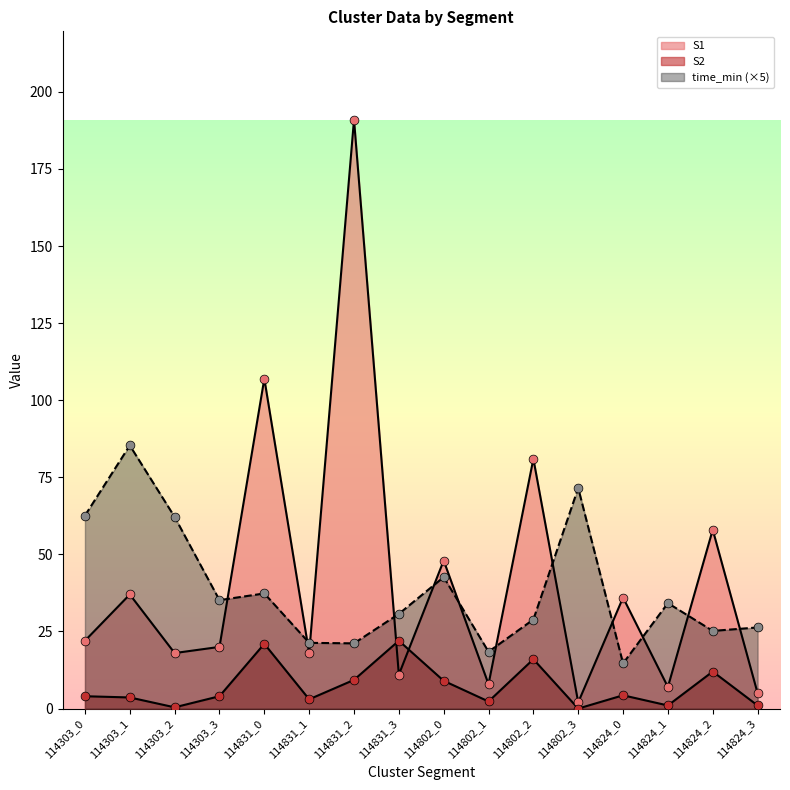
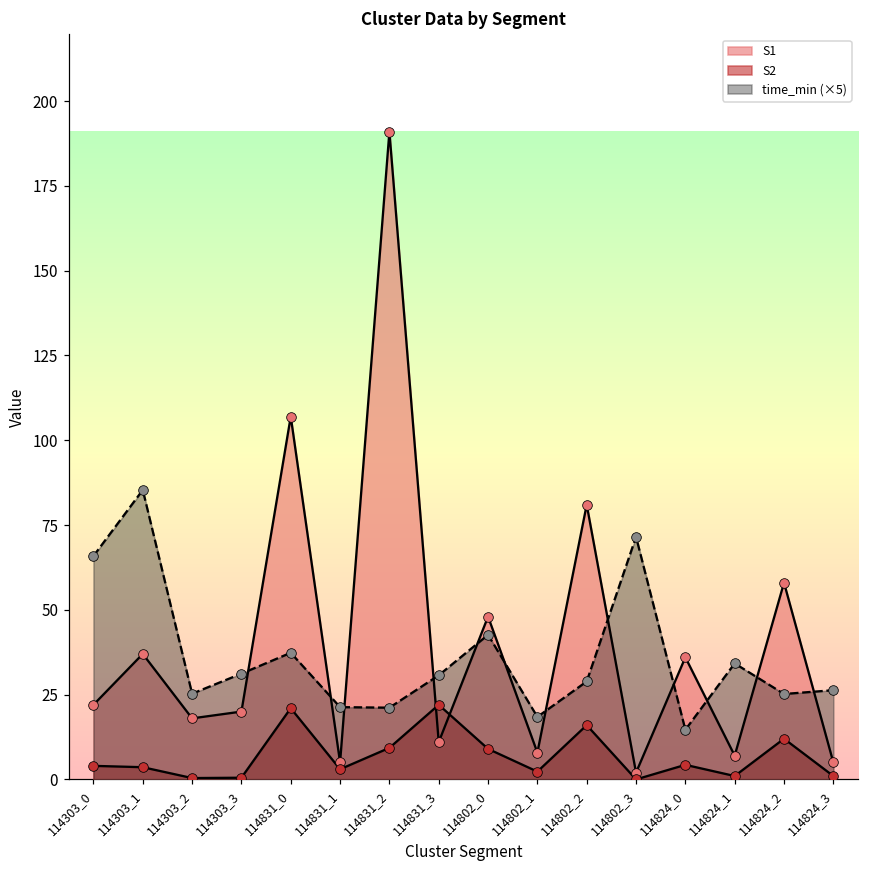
  {
    "S1": {
      "114303_0": 22,
      "114303_1": 37,
      "114303_2": 18,
      "114303_3": 20,
      "114831_0": 107,
-     "114831_1": 18,
+     "114831_1": 5,
      "114831_2": 191,
      "114831_3": 11,
      "114802_0": 48,
      "114802_1": 8,
      "114802_2": 81,
      "114802_3": 2,
      "114824_0": 36,
      "114824_1": 7,
      "114824_2": 58,
      "114824_3": 5
    },
    "S2": {
      "114303_0": 4,
      "114303_1": 4,
      "114303_2": 0,
-     "114303_3": 4,
+     "114303_3": 1,
      "114831_0": 21,
      "114831_1": 3,
      "114831_2": 9,
      "114831_3": 22,
      "114802_0": 9,
      "114802_1": 2,
      "114802_2": 16,
      "114802_3": 0,
      "114824_0": 4,
      "114824_1": 1,
      "114824_2": 12,
      "114824_3": 1
    },
    "time_min (×5)": {
-     "114303_0": 63,
+     "114303_0": 66,
      "114303_1": 85,
-     "114303_2": 62,
-     "114303_3": 35,
+     "114303_2": 25,
+     "114303_3": 31,
      "114831_0": 37,
      "114831_1": 21,
      "114831_2": 21,
      "114831_3": 31,
      "114802_0": 43,
      "114802_1": 18,
      "114802_2": 29,
      "114802_3": 72,
      "114824_0": 15,
      "114824_1": 34,
      "114824_2": 25,
      "114824_3": 26
    }
  }
